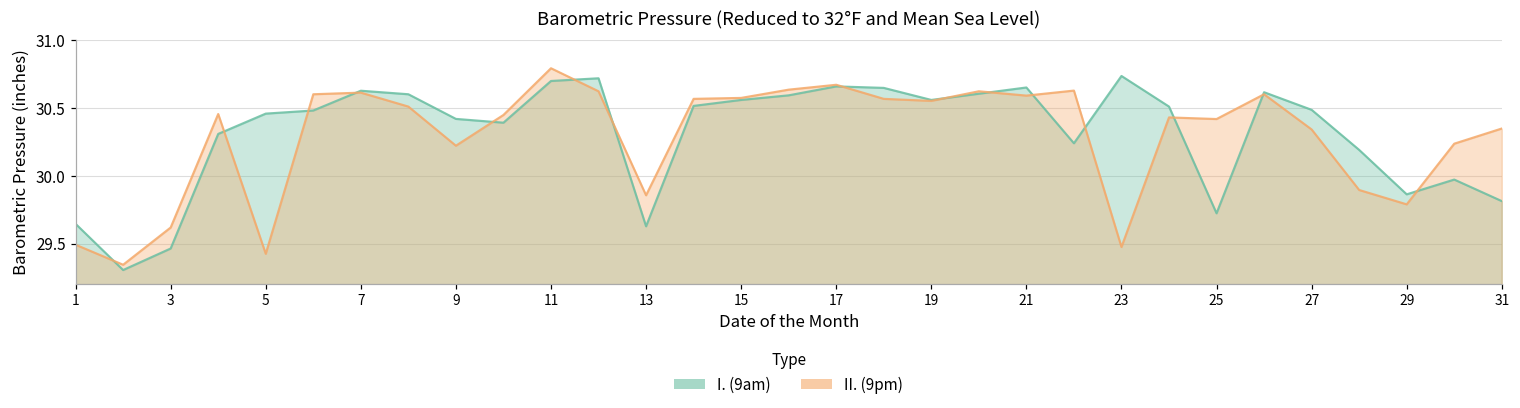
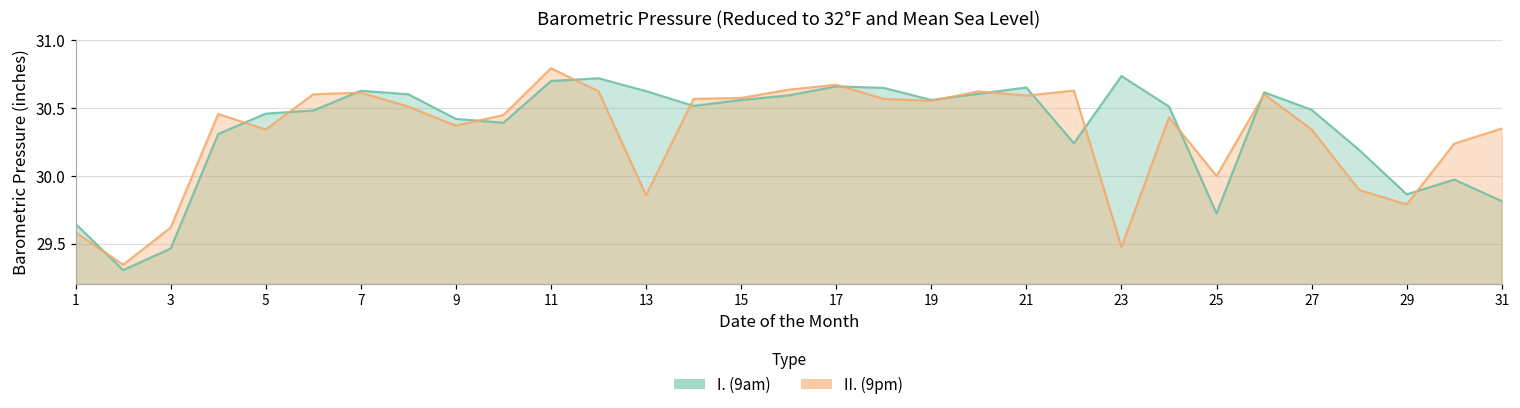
  {
    "I. (9am)": {
      "1": 29.65,
      "3": 29.46,
      "5": 30.46,
      "9": 30.42,
      "11": 30.70,
-     "13": 29.63,
+     "13": 30.63,
      "21": 30.65,
      "23": 30.74,
      "25": 29.72,
      "27": 30.49,
      "29": 29.86,
      "31": 29.81
    },
    "II. (9pm)": {
-     "1": 29.49,
+     "1": 29.58,
      "3": 29.62,
-     "5": 29.43,
-     "9": 30.22,
+     "5": 30.34,
+     "9": 30.37,
      "11": 30.80,
      "13": 29.86,
      "21": 30.59,
      "23": 29.48,
-     "25": 30.42,
+     "25": 30.00,
      "27": 30.34,
      "29": 29.79,
      "31": 30.35
    }
  }
